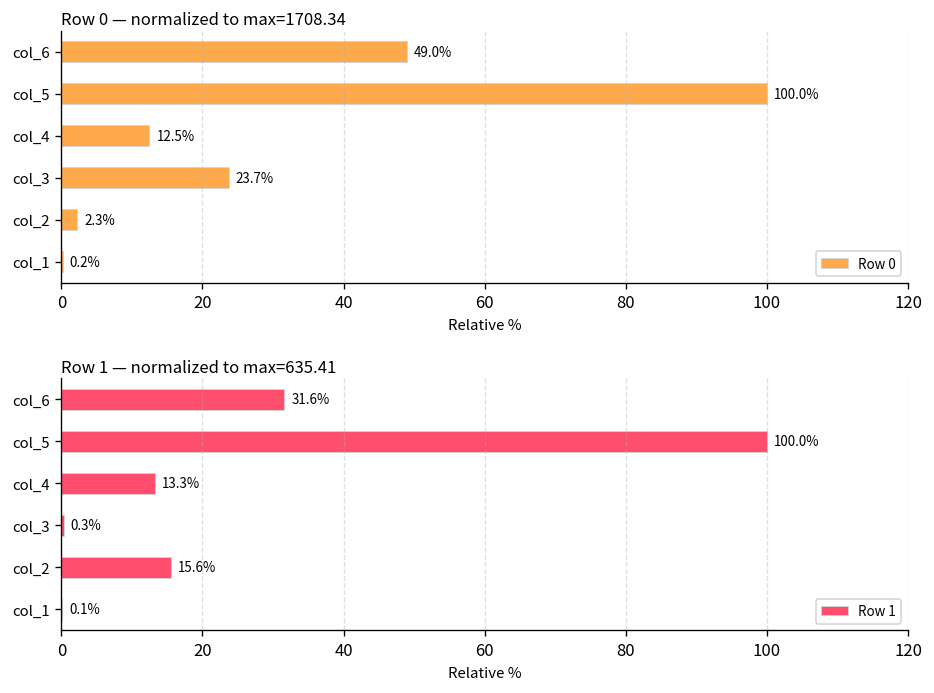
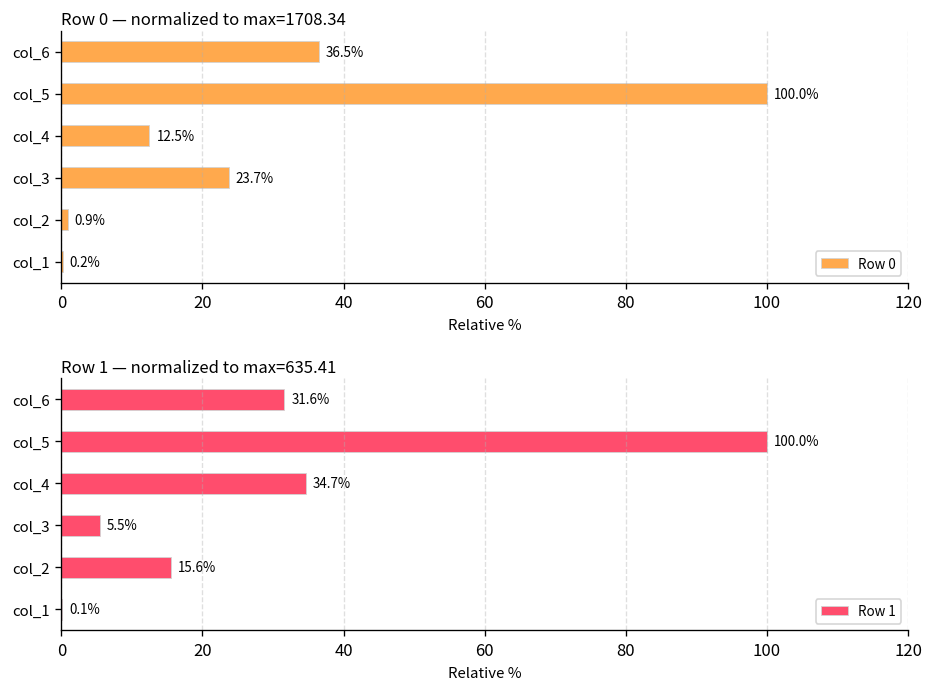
  {
    "Row 0 — normalized to max=1708.34": {
-     "col_6": "49.0%",
+     "col_6": "36.5%",
      "col_5": "100.0%",
      "col_4": "12.5%",
      "col_3": "23.7%",
-     "col_2": "2.3%",
+     "col_2": "0.9%",
      "col_1": "0.2%"
    },
    "Row 1 — normalized to max=635.41": {
      "col_6": "31.6%",
      "col_5": "100.0%",
-     "col_4": "13.3%",
-     "col_3": "0.3%",
+     "col_4": "34.7%",
+     "col_3": "5.5%",
      "col_2": "15.6%",
      "col_1": "0.1%"
    }
  }
